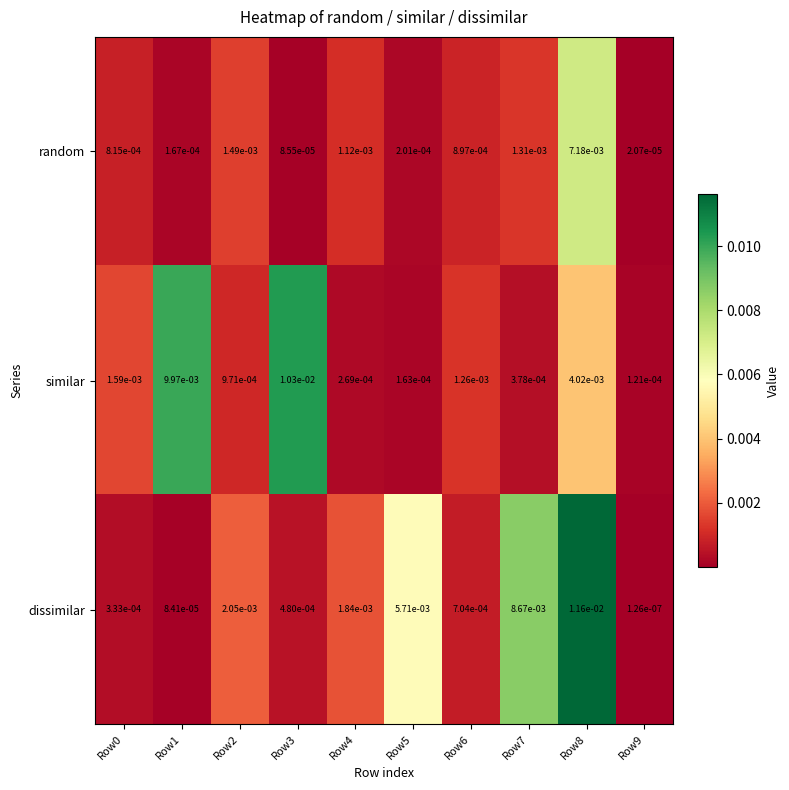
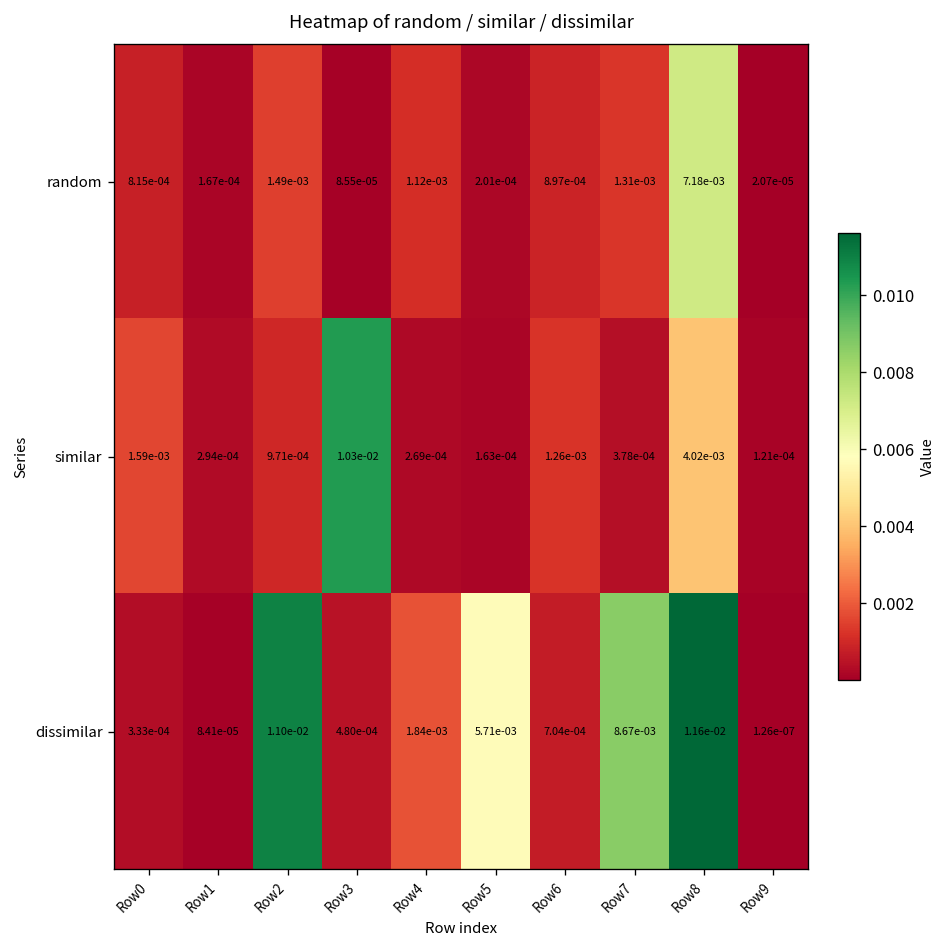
  {
    "random": {
      "Row0": "8.15e-04",
      "Row1": "1.67e-04",
      "Row2": "1.49e-03",
      "Row3": "8.55e-05",
      "Row4": "1.12e-03",
      "Row5": "2.01e-04",
      "Row6": "8.97e-04",
      "Row7": "1.31e-03",
      "Row8": "7.18e-03",
      "Row9": "2.07e-05"
    },
    "similar": {
      "Row0": "1.59e-03",
-     "Row1": "9.97e-03",
+     "Row1": "2.94e-04",
      "Row2": "9.71e-04",
      "Row3": "1.03e-02",
      "Row4": "2.69e-04",
      "Row5": "1.63e-04",
      "Row6": "1.26e-03",
      "Row7": "3.78e-04",
      "Row8": "4.02e-03",
      "Row9": "1.21e-04"
    },
    "dissimilar": {
      "Row0": "3.33e-04",
      "Row1": "8.41e-05",
-     "Row2": "2.05e-03",
+     "Row2": "1.10e-02",
      "Row3": "4.80e-04",
      "Row4": "1.84e-03",
      "Row5": "5.71e-03",
      "Row6": "7.04e-04",
      "Row7": "8.67e-03",
      "Row8": "1.16e-02",
      "Row9": "1.26e-07"
    }
  }
